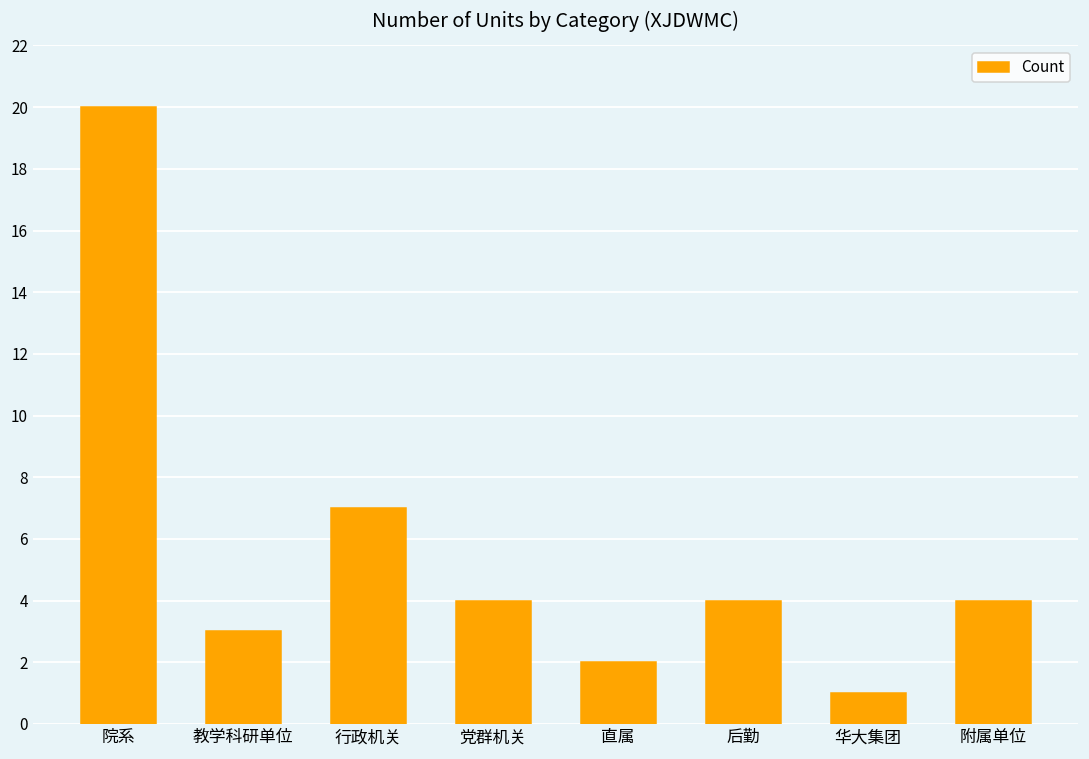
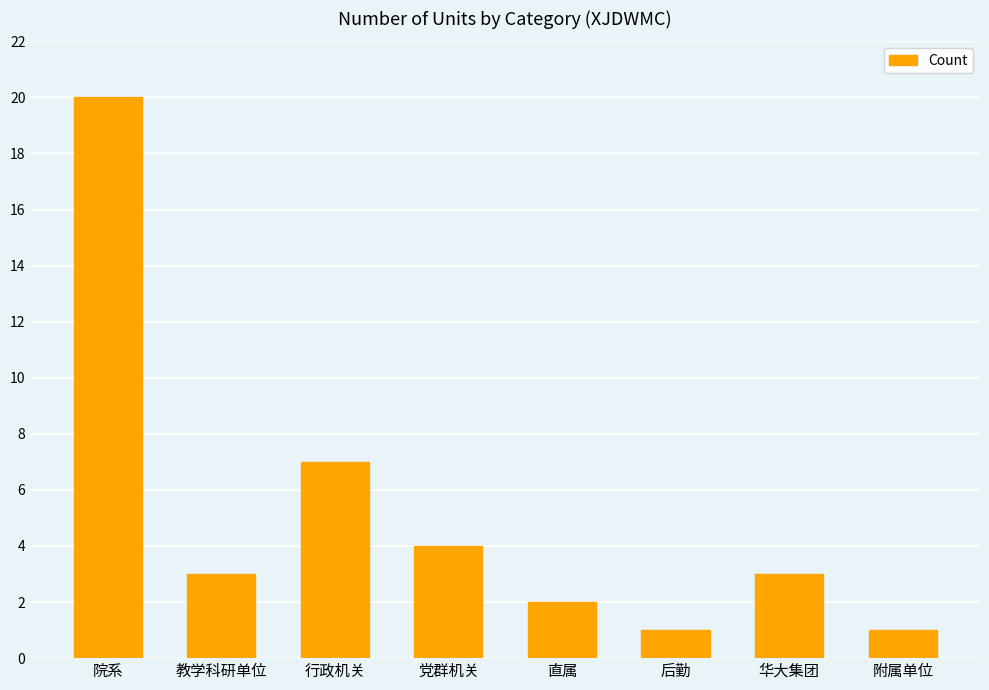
  {
    "院系": 20,
    "教学科研单位": 3,
    "行政机关": 7,
    "党群机关": 4,
    "直属": 2,
-   "后勤": 4,
-   "华大集团": 1,
-   "附属单位": 4
+   "后勤": 1,
+   "华大集团": 3,
+   "附属单位": 1
  }
